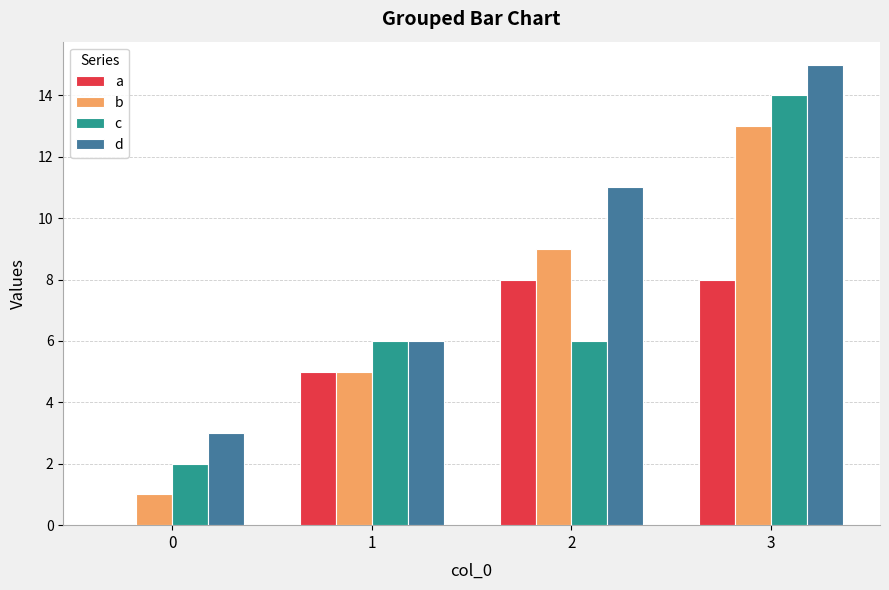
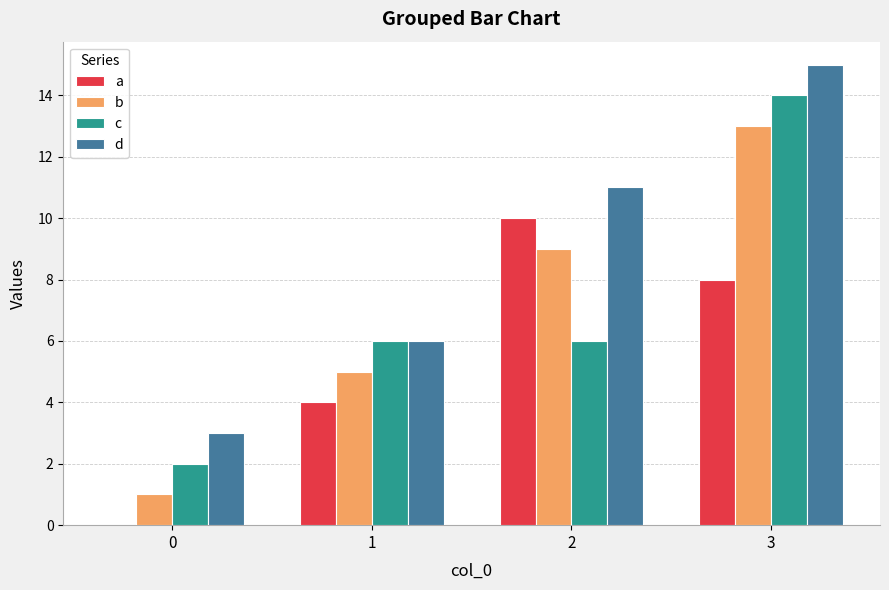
  {
    "a": {
      "0": 0,
-     "1": 5,
-     "2": 8,
+     "1": 4,
+     "2": 10,
      "3": 8
    },
    "b": {
      "0": 1,
      "1": 5,
      "2": 9,
      "3": 13
    }
  }
